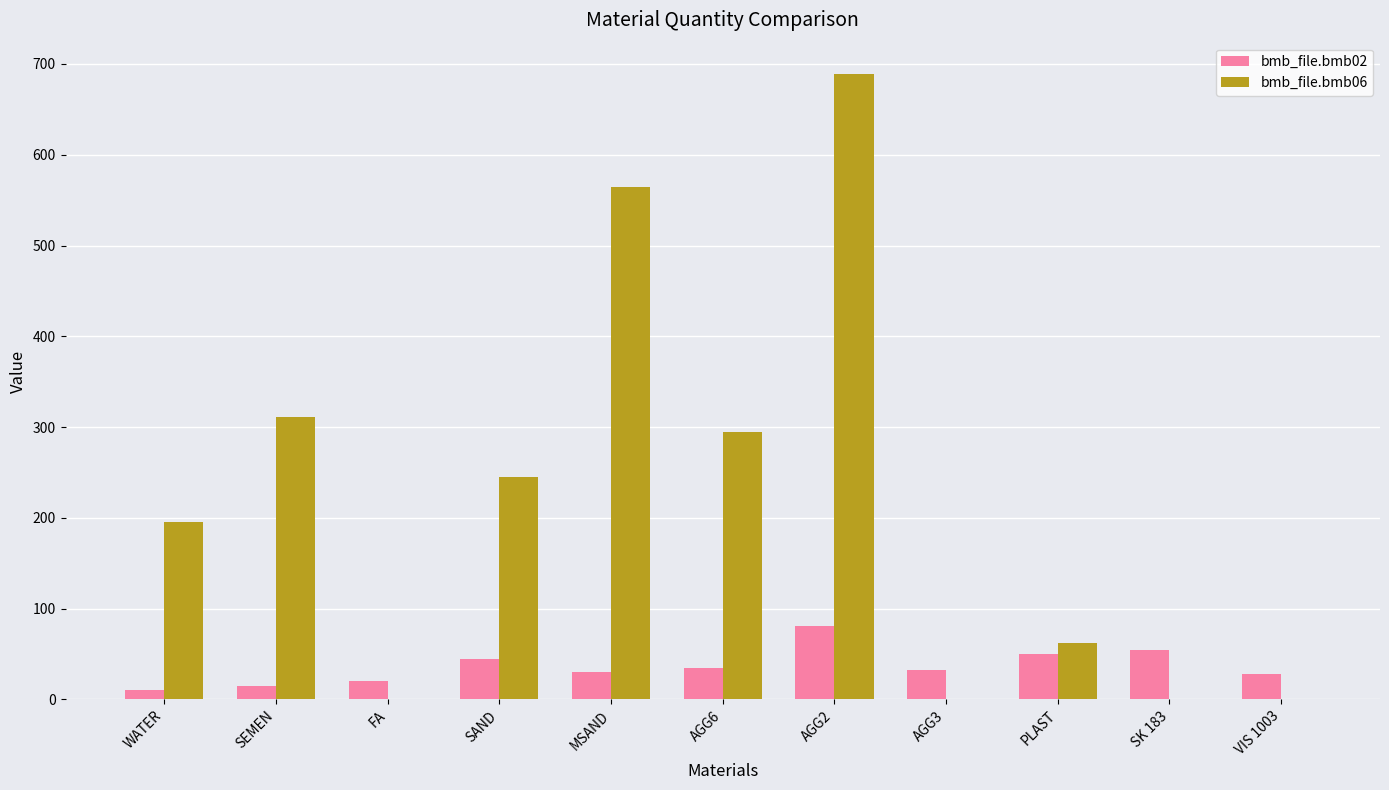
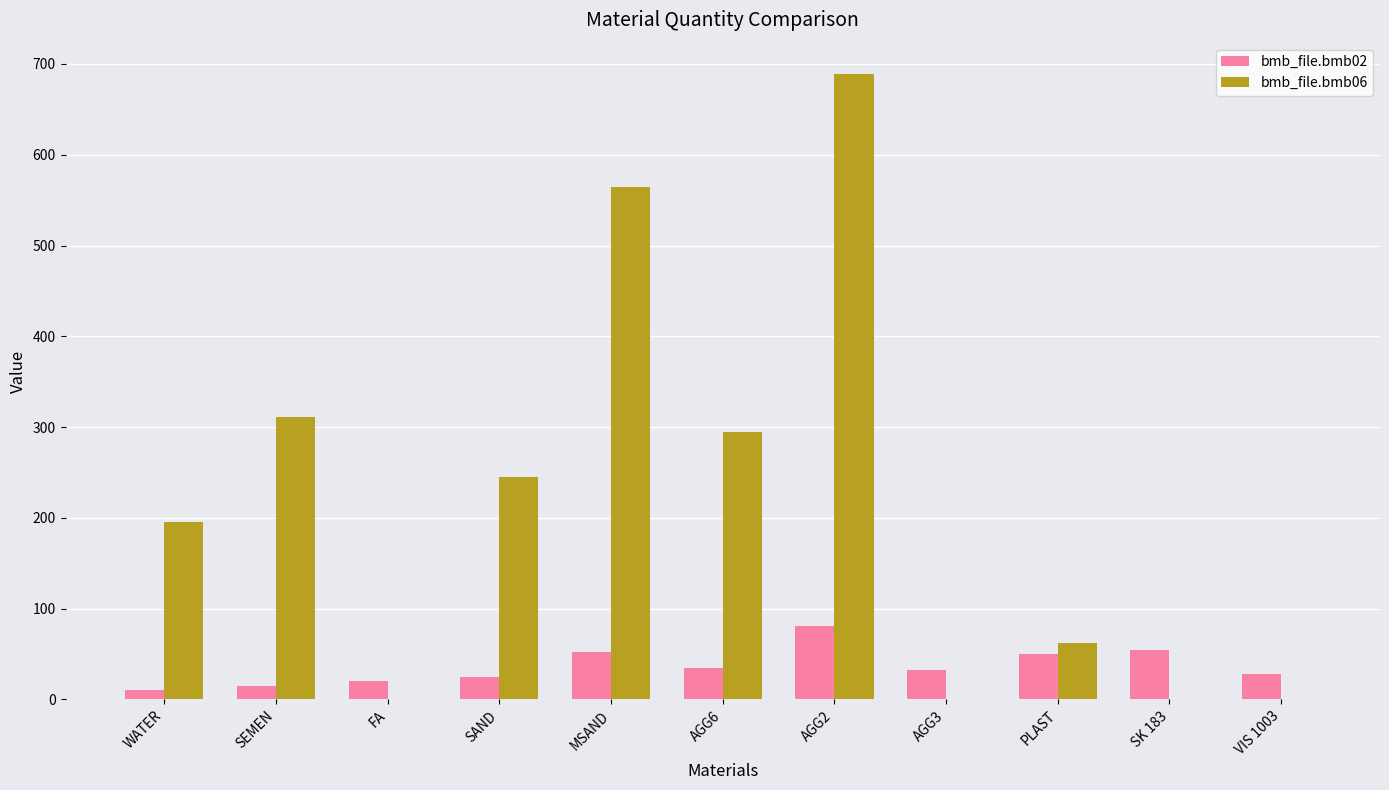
  {
    "bmb_file.bmb02": {
      "WATER": 10,
      "SEMEN": 20,
      "FA": 20,
-     "SAND": 50,
-     "MSAND": 30,
+     "SAND": 30,
+     "MSAND": 50,
      "AGG6": 40,
      "AGG2": 80,
      "AGG3": 30,
      "PLAST": 50,
      "SK 183": 60,
      "VIS 1003": 30
    },
    "bmb_file.bmb06": {
      "WATER": 200,
      "SEMEN": 310,
      "FA": 0,
      "SAND": 250,
      "MSAND": 560,
      "AGG6": 300,
      "AGG2": 690,
      "AGG3": 0,
      "PLAST": 60,
      "SK 183": 0,
      "VIS 1003": 0
    }
  }
